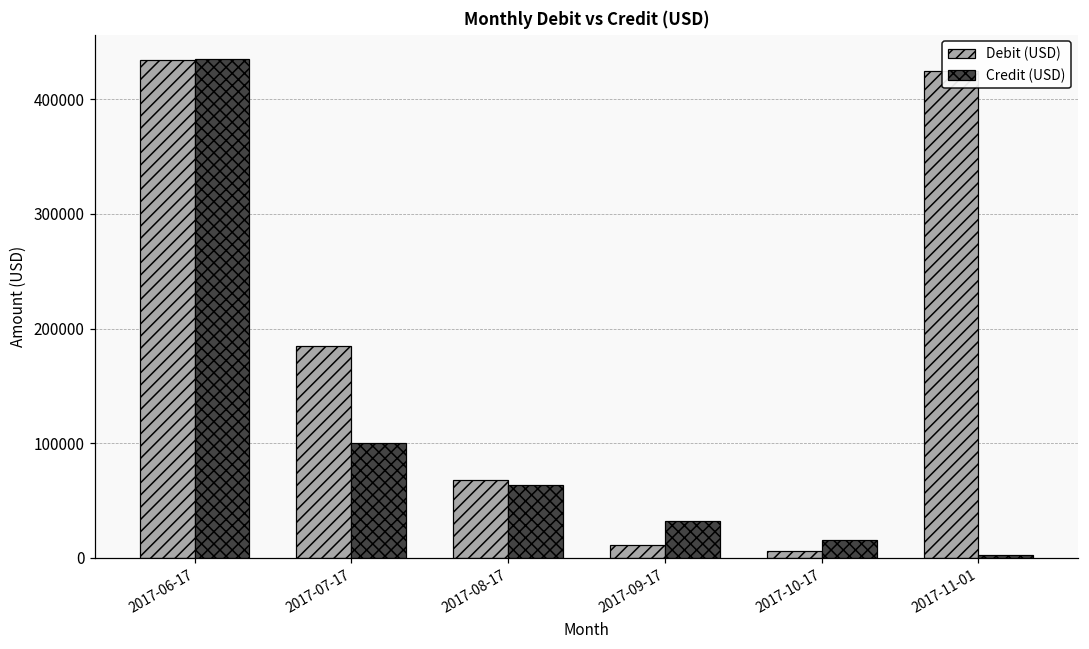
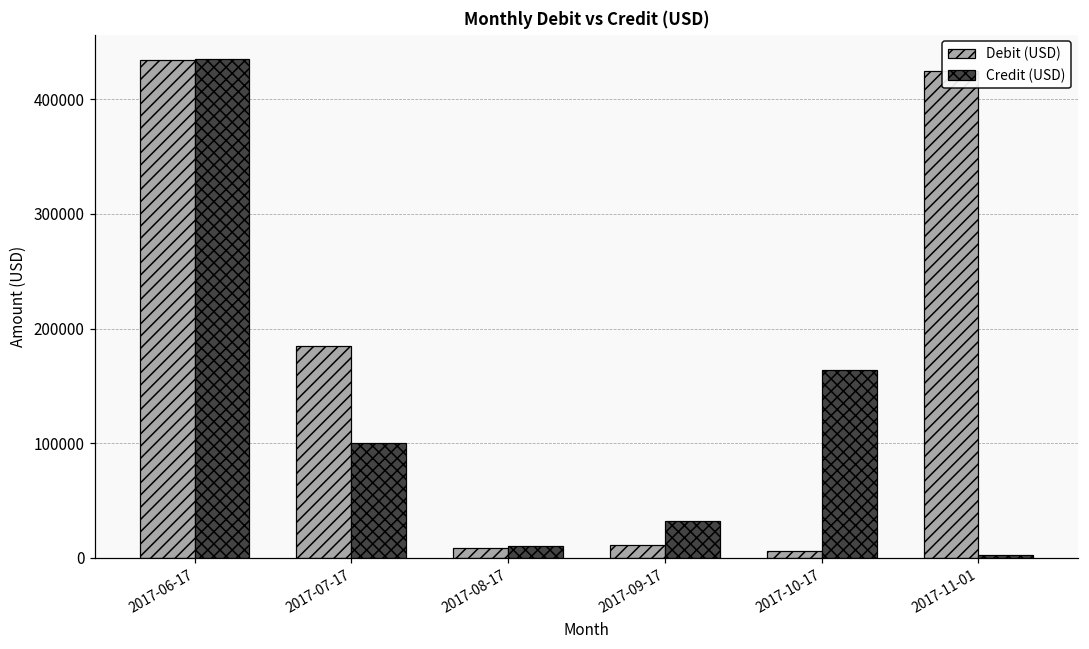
  {
    "Debit (USD)": {
      "2017-06-17": 434000,
      "2017-07-17": 185000,
-     "2017-08-17": 68000,
+     "2017-08-17": 9000,
      "2017-09-17": 11000,
      "2017-10-17": 6000
    },
    "Credit (USD)": {
      "2017-06-17": 435000,
      "2017-07-17": 101000,
-     "2017-08-17": 63000,
+     "2017-08-17": 11000,
      "2017-09-17": 32000,
-     "2017-10-17": 16000,
+     "2017-10-17": 164000,
      "2017-11-01": 3000
    }
  }
